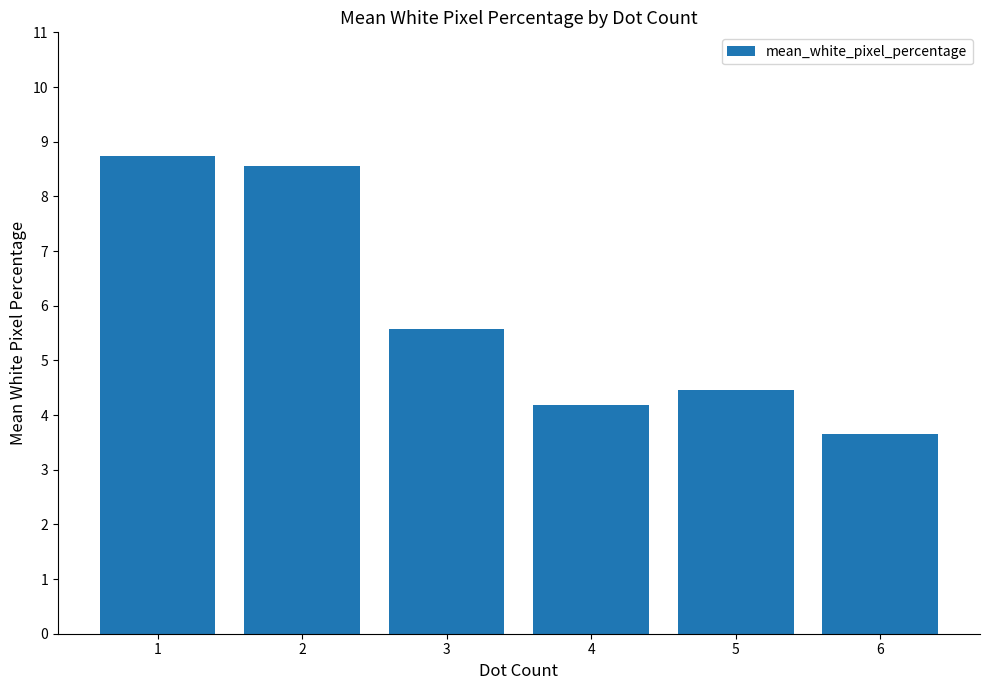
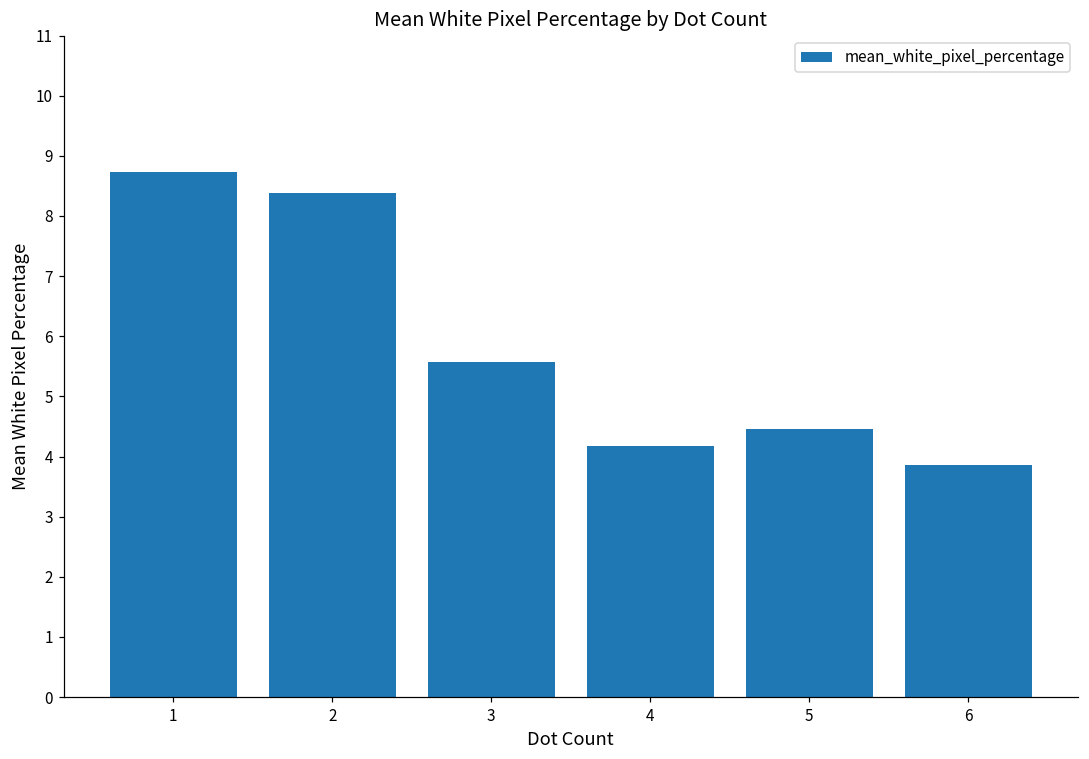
  {
    "1": 8.7,
-   "2": 8.6,
+   "2": 8.4,
    "3": 5.6,
    "4": 4.2,
    "5": 4.5,
-   "6": 3.7
+   "6": 3.9
  }
